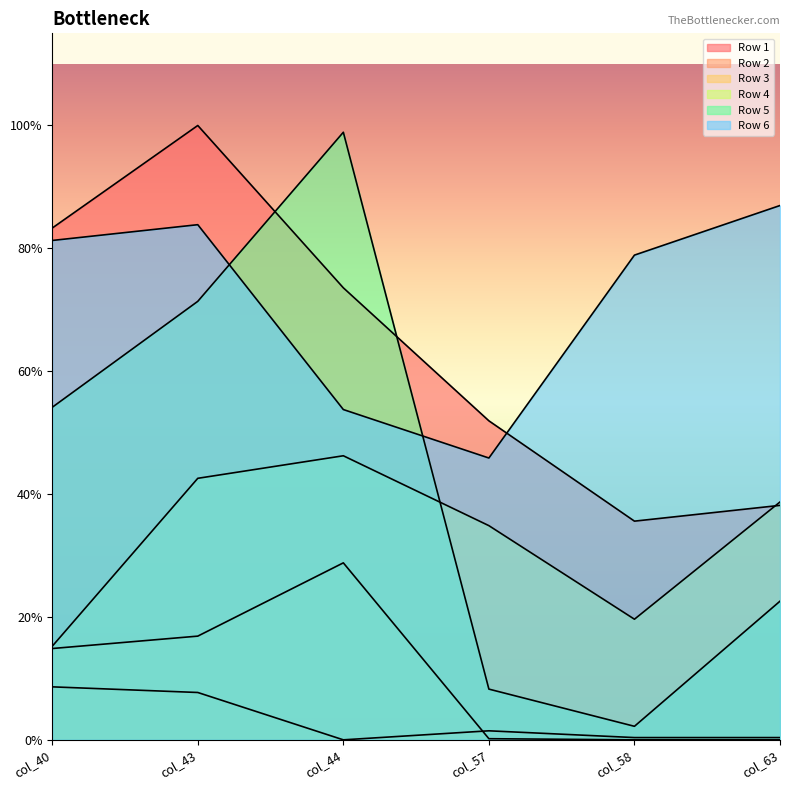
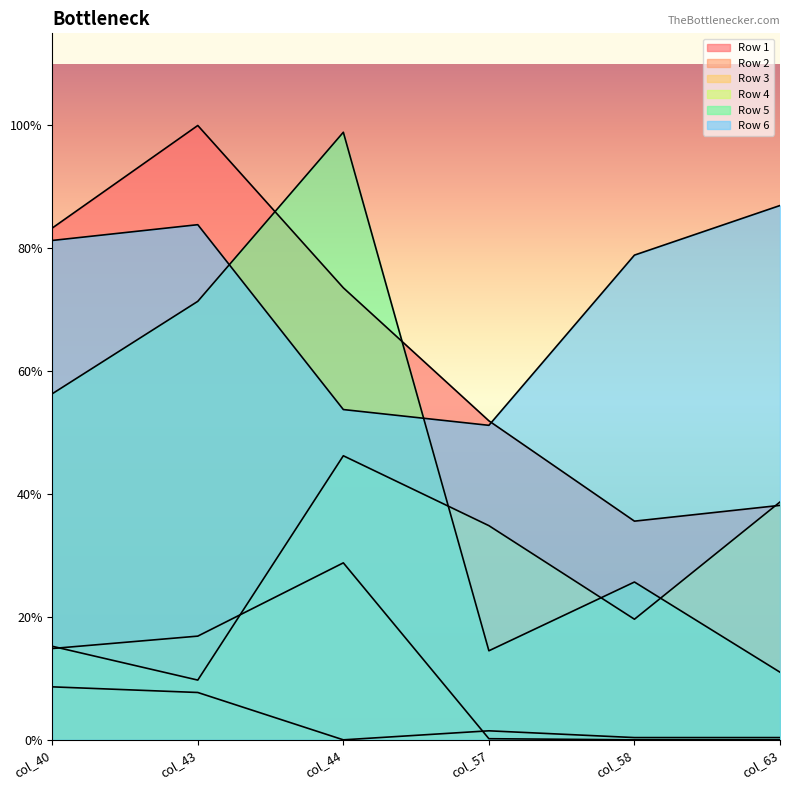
  {
    "Row 4": {
-     "col_43": "43%",
+     "col_43": "10%",
      "col_44": "46%",
      "col_57": "35%",
      "col_58": "20%",
      "col_63": "39%"
    },
    "Row 5": {
-     "col_40": "54%",
+     "col_40": "56%",
      "col_43": "71%",
      "col_44": "99%",
-     "col_57": "8%",
-     "col_58": "2%",
-     "col_63": "23%"
+     "col_57": "14%",
+     "col_58": "26%",
+     "col_63": "11%"
    },
    "Row 6": {
      "col_40": "81%",
      "col_43": "84%",
      "col_44": "54%",
-     "col_57": "46%",
+     "col_57": "51%",
      "col_58": "79%",
      "col_63": "87%"
    }
  }
